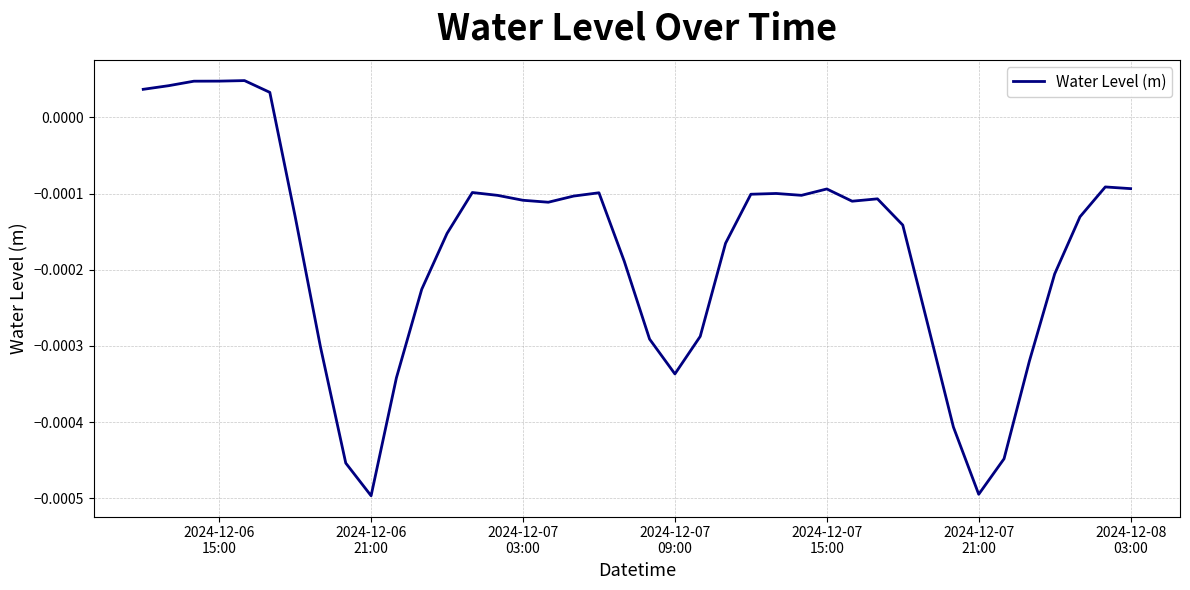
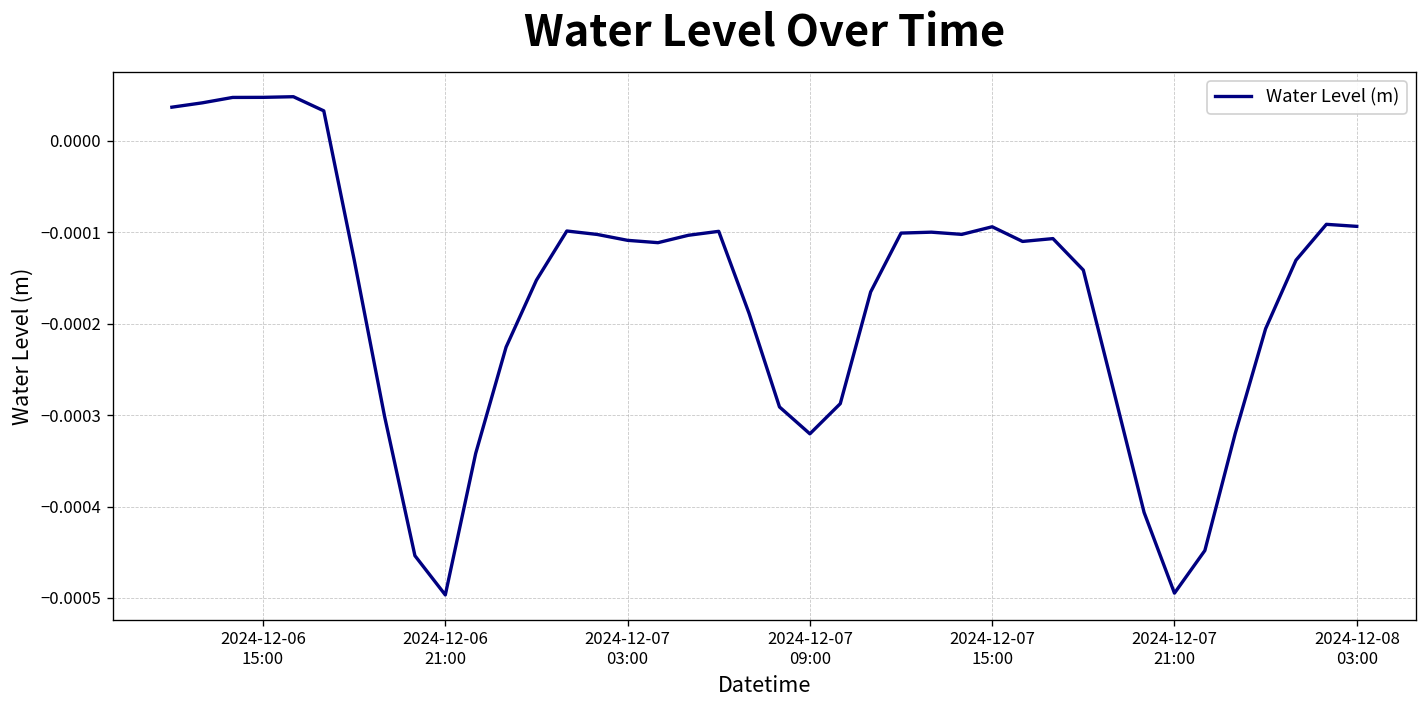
  {
    "2024-12-06 15:00": 0.00005,
    "2024-12-06 21:00": -0.00050,
    "2024-12-07 03:00": -0.00011,
-   "2024-12-07 09:00": -0.00034,
+   "2024-12-07 09:00": -0.00032,
    "2024-12-07 15:00": -0.00009,
    "2024-12-07 21:00": -0.00049,
    "2024-12-08 03:00": -0.00009
  }
